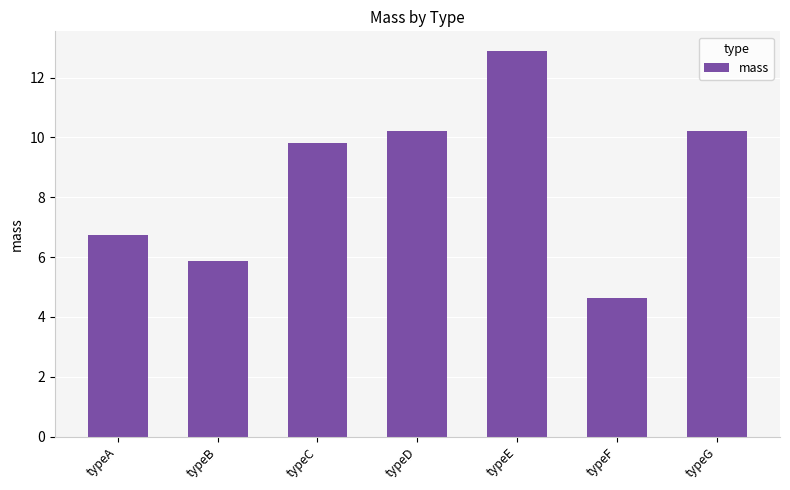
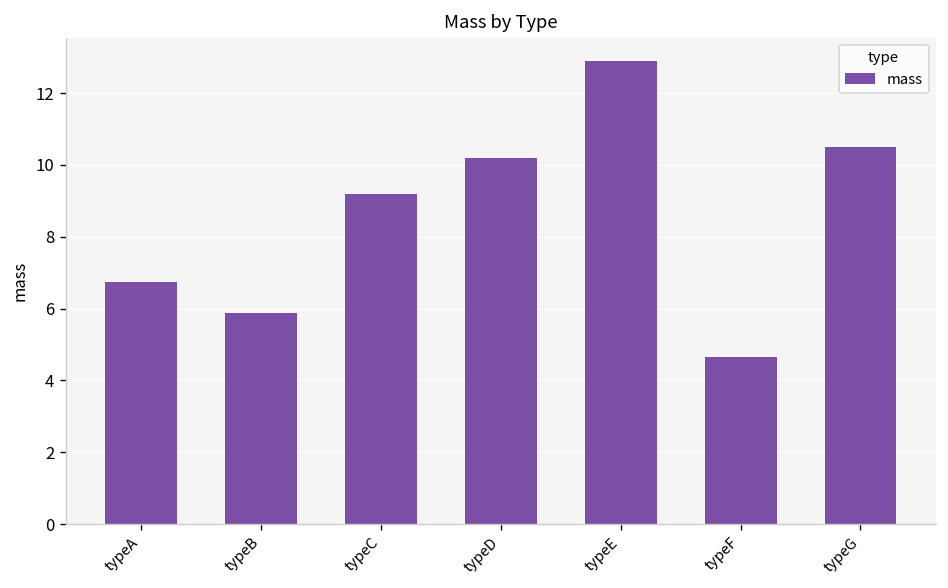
  {
    "typeA": 6.7,
    "typeB": 5.9,
-   "typeC": 9.8,
+   "typeC": 9.2,
    "typeD": 10.2,
    "typeE": 12.9,
    "typeF": 4.7,
-   "typeG": 10.2
+   "typeG": 10.5
  }
